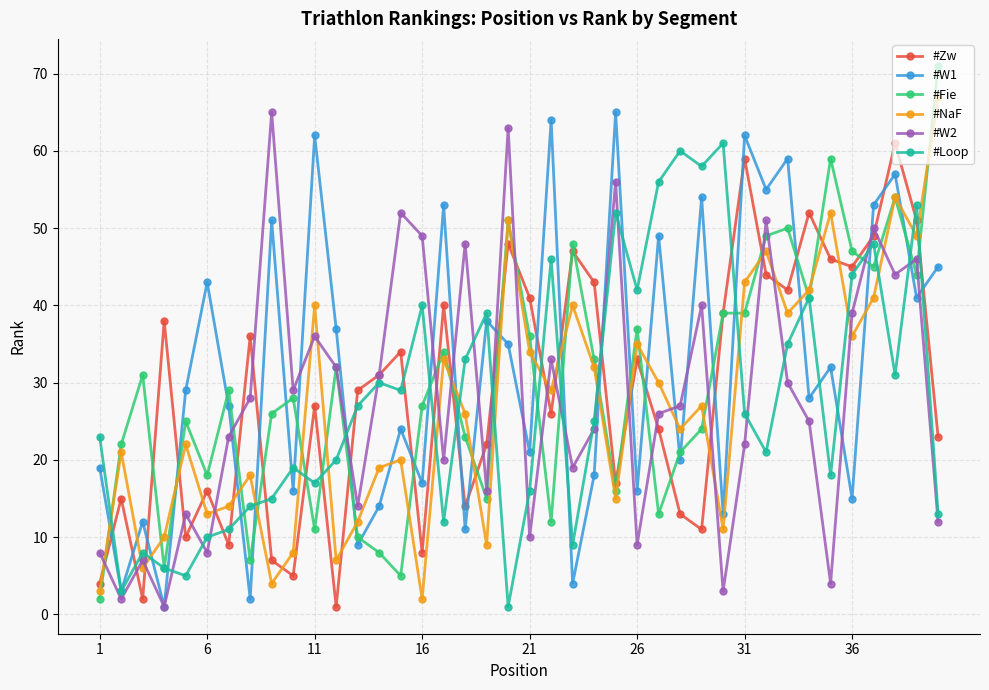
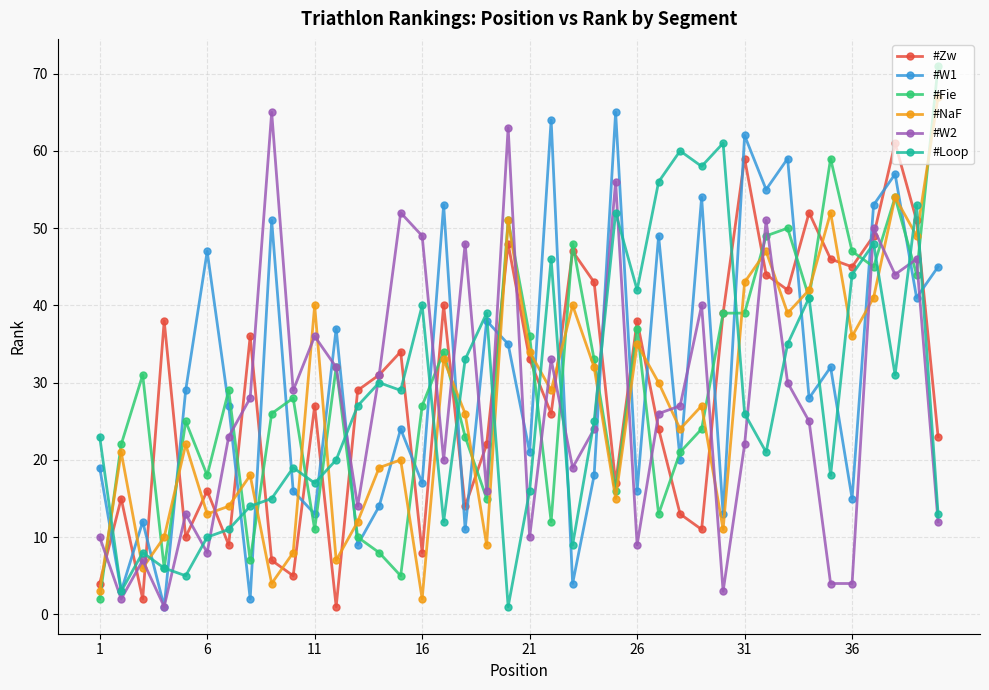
  {
    "#Zw": {
      "1": 4,
      "6": 16,
      "11": 27,
      "16": 8,
-     "21": 41,
-     "26": 33,
+     "21": 33,
+     "26": 38,
      "31": 59,
      "36": 45
    },
    "#W1": {
      "1": 19,
-     "6": 43,
-     "11": 62,
+     "6": 47,
+     "11": 13,
      "16": 17,
      "21": 21,
      "26": 16,
      "31": 62,
      "36": 15
    },
    "#NaF": {
      "1": 3,
      "6": 13,
      "11": 40,
      "16": 2,
      "21": 34,
      "26": 35,
      "31": 43,
      "36": 36
    },
    "#W2": {
-     "1": 8,
+     "1": 10,
      "6": 8,
      "11": 36,
      "16": 49,
      "21": 10,
      "26": 9,
      "31": 22,
-     "36": 39
+     "36": 4
    }
  }
